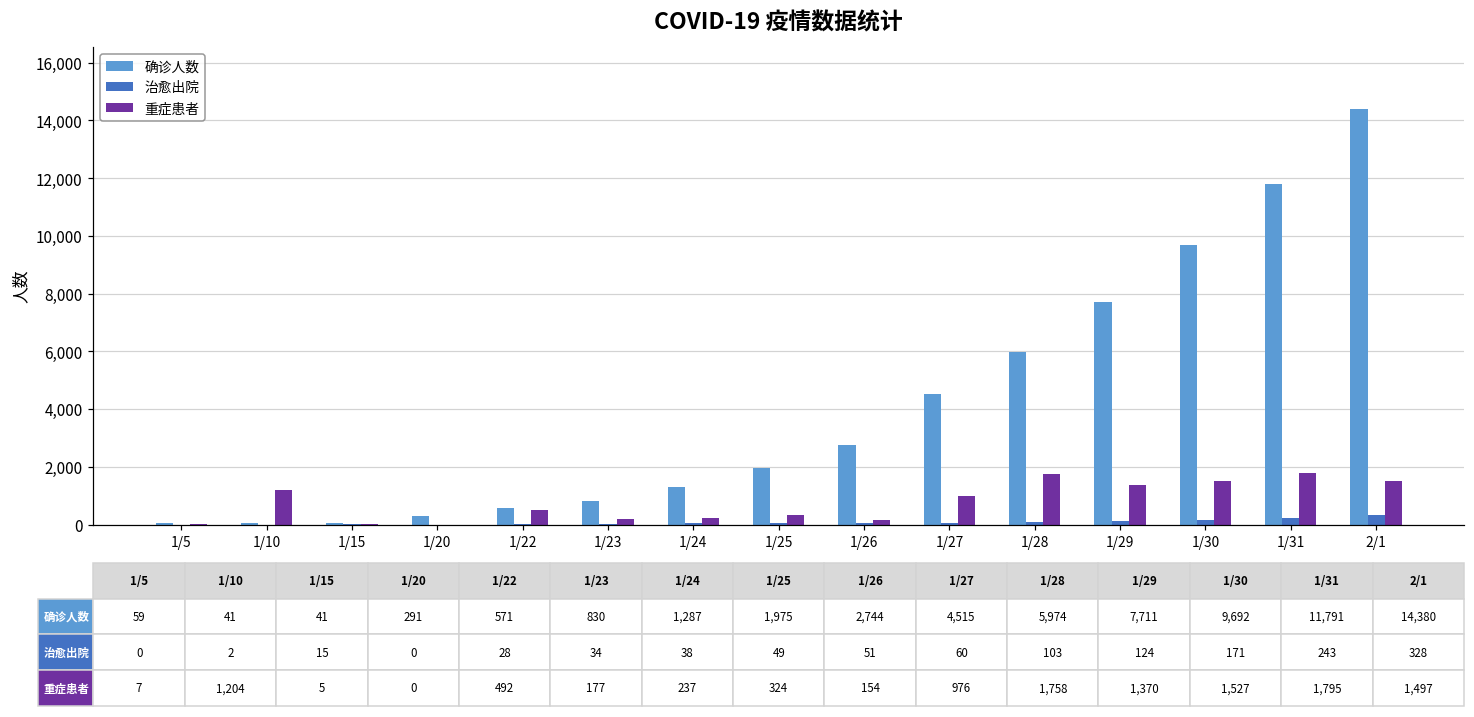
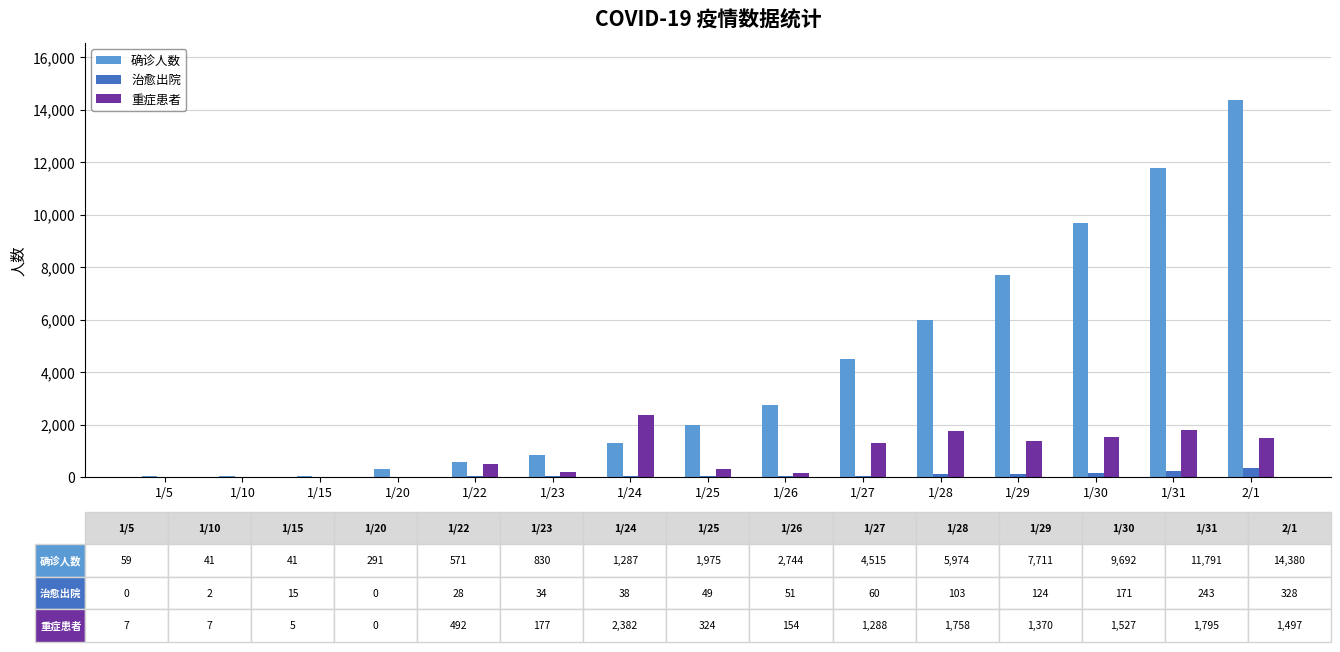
  {
    "重症患者": {
-     "1/10": "1,204",
-     "1/24": "237",
-     "1/27": "976"
+     "1/10": "7",
+     "1/24": "2,382",
+     "1/27": "1,288"
    }
  }
